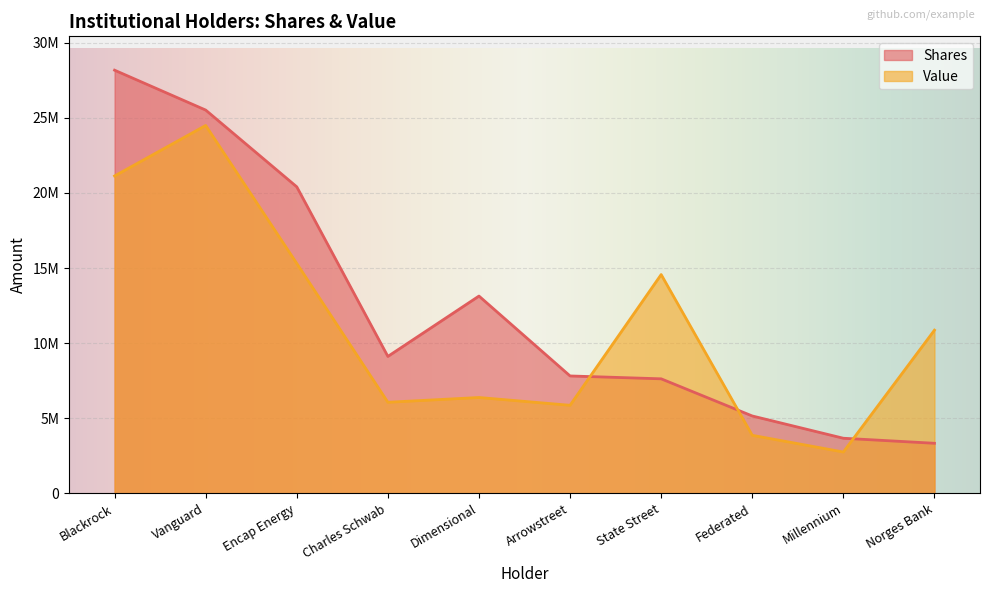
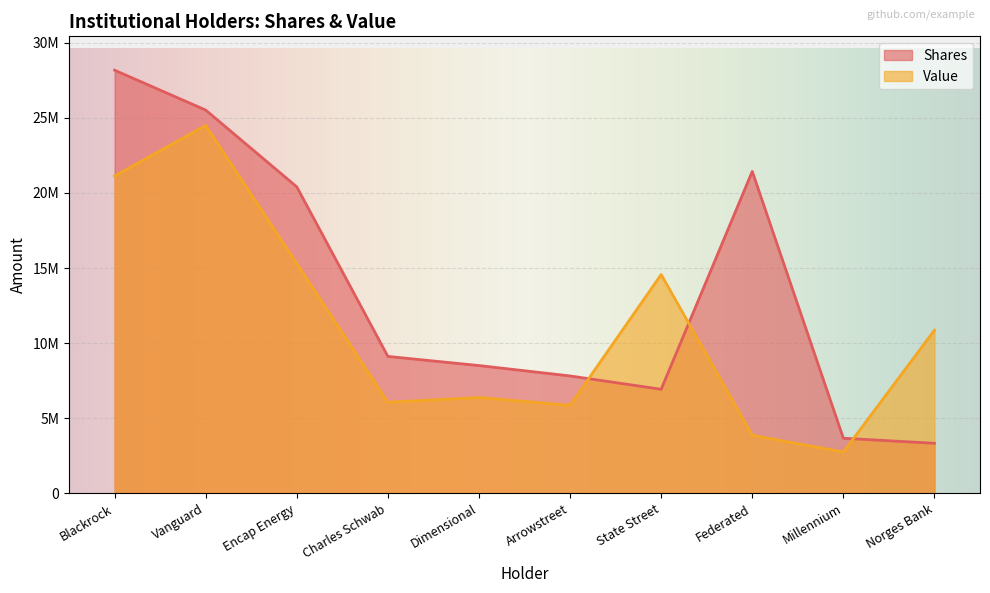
  {
    "Shares": {
      "Blackrock": 28200000,
      "Vanguard": 25500000,
      "Encap Energy": 20400000,
      "Charles Schwab": 9100000,
-     "Dimensional": 13100000,
+     "Dimensional": 8500000,
      "Arrowstreet": 7800000,
-     "State Street": 7600000,
-     "Federated": 5200000,
+     "State Street": 6900000,
+     "Federated": 21400000,
      "Millennium": 3700000,
      "Norges Bank": 3300000
    },
    "Value": {
      "Blackrock": 21100000,
      "Vanguard": 24500000,
      "Encap Energy": 15300000,
      "Charles Schwab": 6100000,
      "Dimensional": 6400000,
      "Arrowstreet": 5900000,
      "State Street": 14600000,
      "Federated": 3900000,
      "Millennium": 2800000,
      "Norges Bank": 10900000
    }
  }
